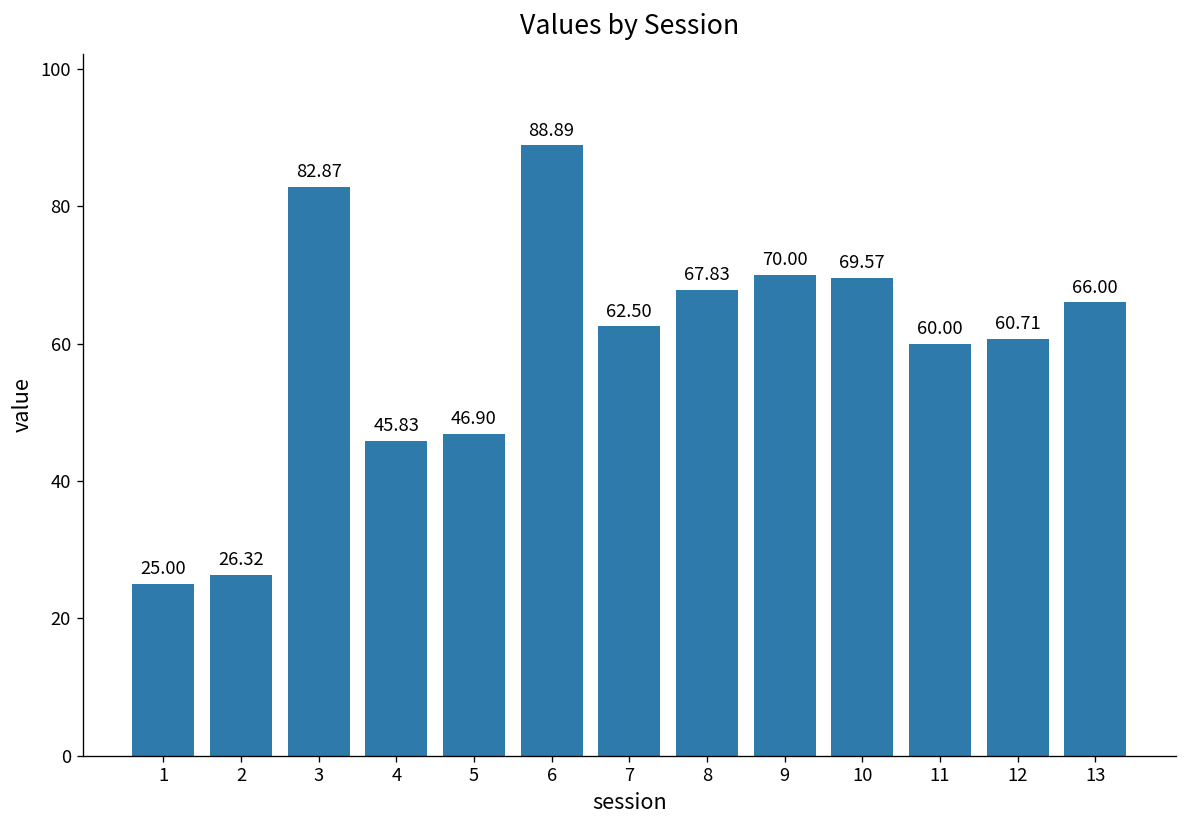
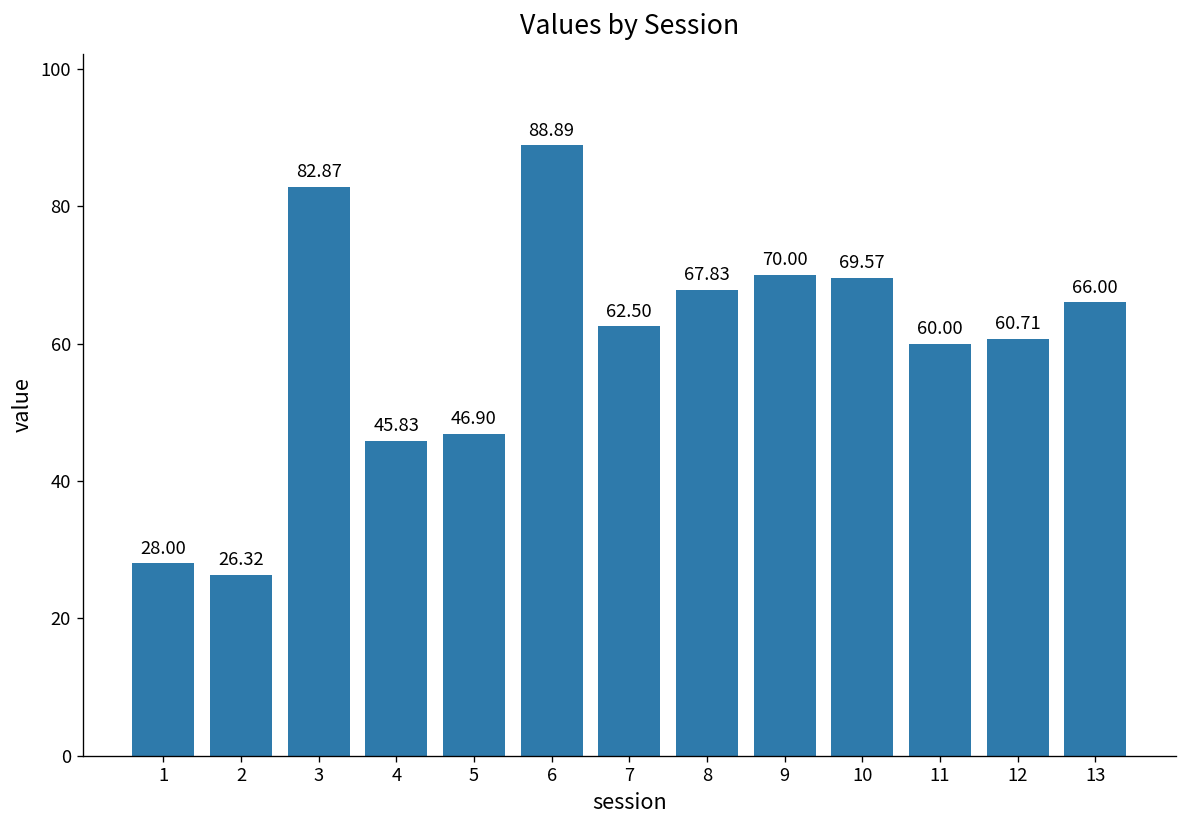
  {
-   "1": 25.00,
+   "1": 28.00,
    "2": 26.32,
    "3": 82.87,
    "4": 45.83,
    "5": 46.90,
    "6": 88.89,
    "7": 62.50,
    "8": 67.83,
    "9": 70.00,
    "10": 69.57,
    "11": 60.00,
    "12": 60.71,
    "13": 66.00
  }
